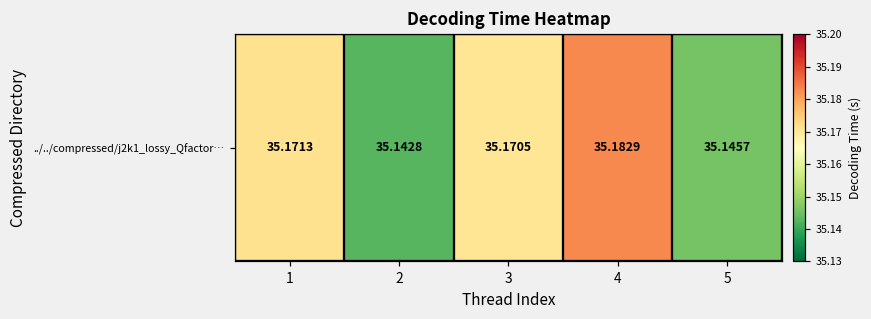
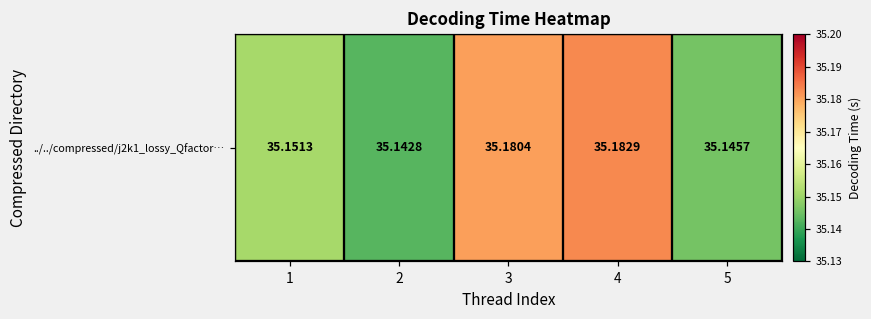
  {
    "../../compressed/j2k1_lossy_Qfactor…": {
-     "1": 35.1713,
+     "1": 35.1513,
      "2": 35.1428,
-     "3": 35.1705,
+     "3": 35.1804,
      "4": 35.1829,
      "5": 35.1457
    }
  }
